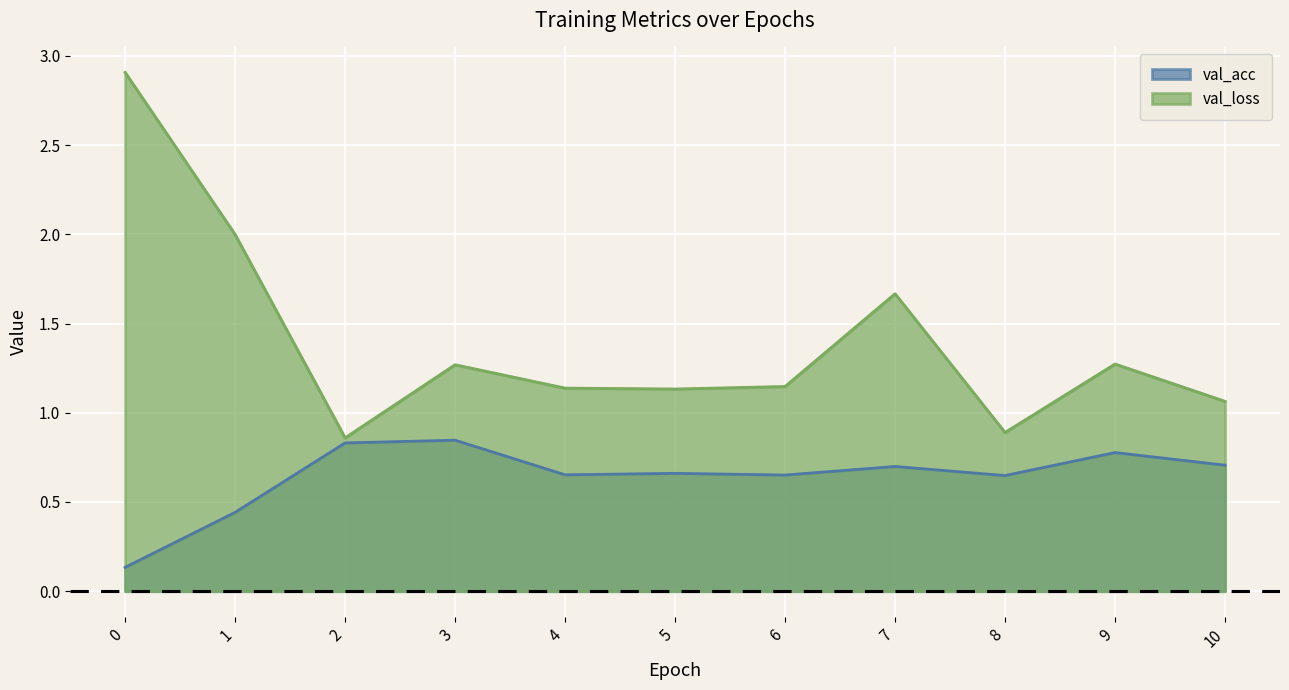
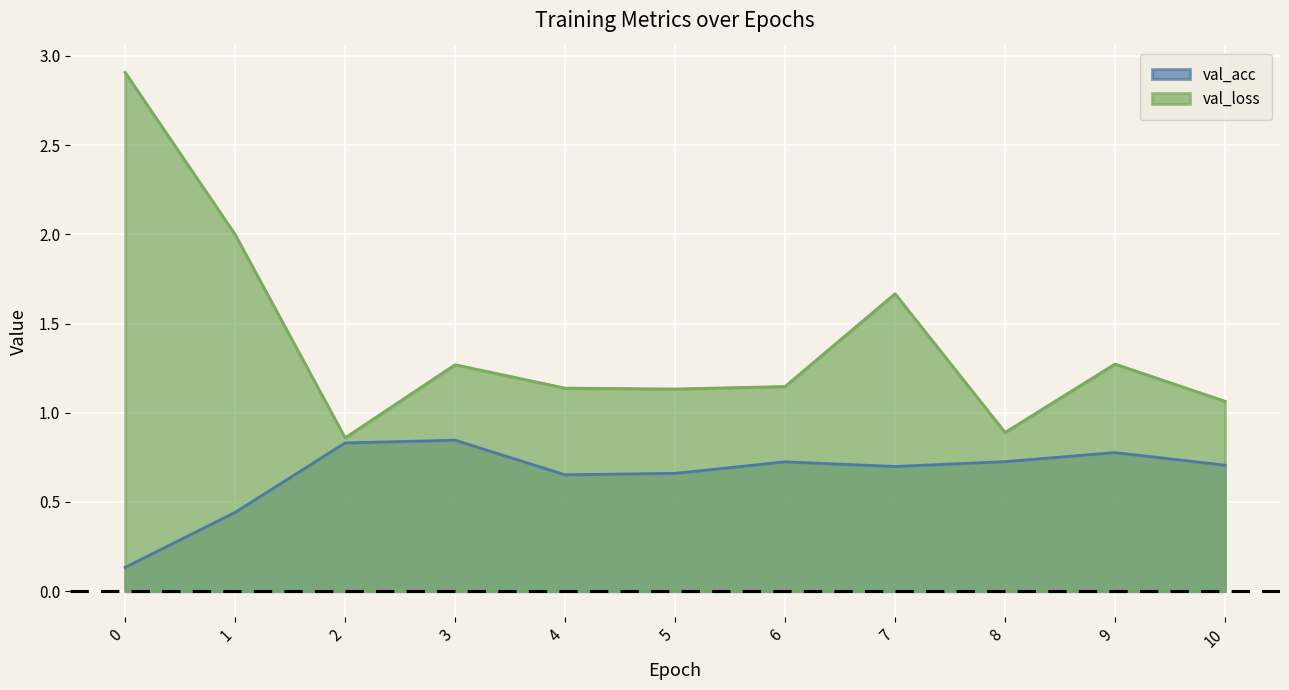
  {
    "val_acc": {
      "0": 0.13,
      "1": 0.44,
      "2": 0.83,
      "3": 0.85,
      "4": 0.65,
      "5": 0.66,
-     "6": 0.65,
+     "6": 0.73,
      "7": 0.70,
-     "8": 0.65,
+     "8": 0.73,
      "9": 0.78,
      "10": 0.71
    },
    "val_loss": {
      "0": 2.91,
      "1": 2.00,
      "2": 0.86,
      "3": 1.27,
      "4": 1.14,
      "5": 1.13,
      "6": 1.15,
      "7": 1.67,
      "8": 0.89,
      "9": 1.27,
      "10": 1.06
    }
  }
